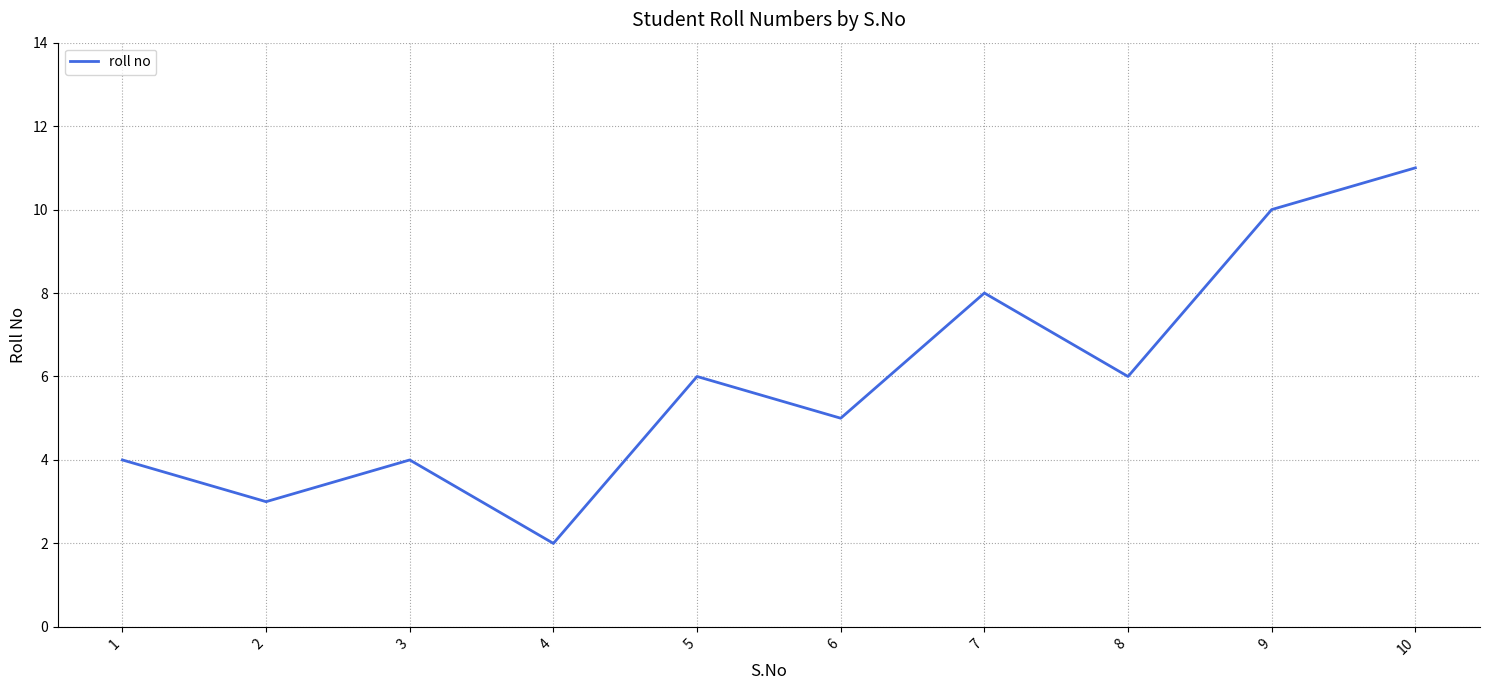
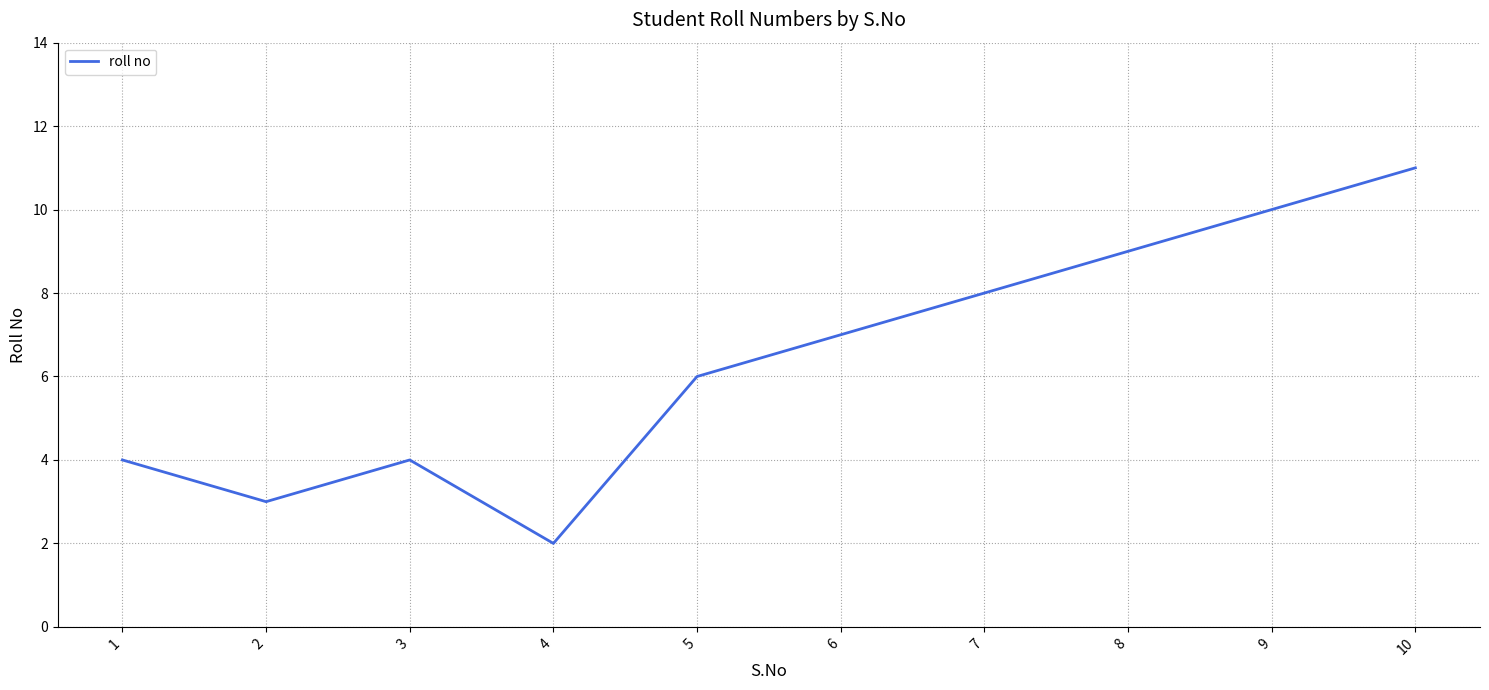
  {
    "1": 4,
    "2": 3,
    "3": 4,
    "4": 2,
    "5": 6,
-   "6": 5,
+   "6": 7,
    "7": 8,
-   "8": 6,
+   "8": 9,
    "9": 10,
    "10": 11
  }
